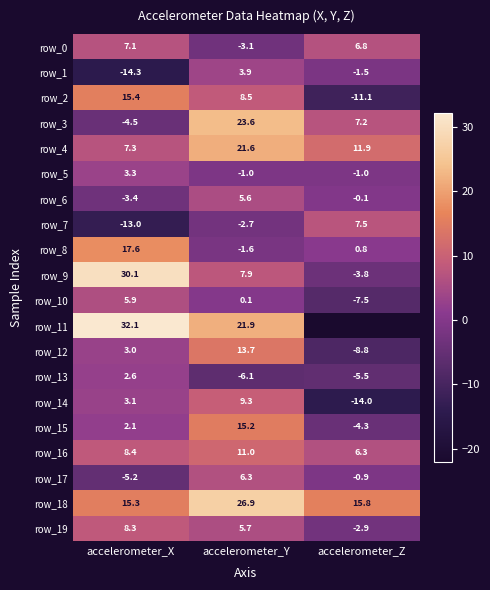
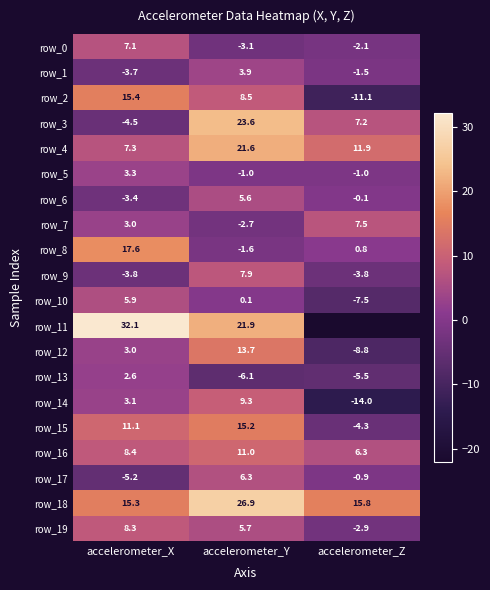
  {
    "row_0": {
      "accelerometer_X": 7.1,
      "accelerometer_Y": -3.1,
-     "accelerometer_Z": 6.8
+     "accelerometer_Z": -2.1
    },
    "row_1": {
-     "accelerometer_X": -14.3,
+     "accelerometer_X": -3.7,
      "accelerometer_Y": 3.9,
      "accelerometer_Z": -1.5
    },
    "row_2": {
      "accelerometer_X": 15.4,
      "accelerometer_Y": 8.5,
      "accelerometer_Z": -11.1
    },
    "row_3": {
      "accelerometer_X": -4.5,
      "accelerometer_Y": 23.6,
      "accelerometer_Z": 7.2
    },
    "row_4": {
      "accelerometer_X": 7.3,
      "accelerometer_Y": 21.6,
      "accelerometer_Z": 11.9
    },
    "row_5": {
      "accelerometer_X": 3.3,
      "accelerometer_Y": -1.0,
      "accelerometer_Z": -1.0
    },
    "row_6": {
      "accelerometer_X": -3.4,
      "accelerometer_Y": 5.6,
      "accelerometer_Z": -0.1
    },
    "row_7": {
-     "accelerometer_X": -13.0,
+     "accelerometer_X": 3.0,
      "accelerometer_Y": -2.7,
      "accelerometer_Z": 7.5
    },
    "row_8": {
      "accelerometer_X": 17.6,
      "accelerometer_Y": -1.6,
      "accelerometer_Z": 0.8
    },
    "row_9": {
-     "accelerometer_X": 30.1,
+     "accelerometer_X": -3.8,
      "accelerometer_Y": 7.9,
      "accelerometer_Z": -3.8
    },
    "row_10": {
      "accelerometer_X": 5.9,
      "accelerometer_Y": 0.1,
      "accelerometer_Z": -7.5
    },
    "row_11": {
      "accelerometer_X": 32.1,
      "accelerometer_Y": 21.9
    },
    "row_12": {
      "accelerometer_X": 3.0,
      "accelerometer_Y": 13.7,
      "accelerometer_Z": -8.8
    },
    "row_13": {
      "accelerometer_X": 2.6,
      "accelerometer_Y": -6.1,
      "accelerometer_Z": -5.5
    },
    "row_14": {
      "accelerometer_X": 3.1,
      "accelerometer_Y": 9.3,
      "accelerometer_Z": -14.0
    },
    "row_15": {
-     "accelerometer_X": 2.1,
+     "accelerometer_X": 11.1,
      "accelerometer_Y": 15.2,
      "accelerometer_Z": -4.3
    },
    "row_16": {
      "accelerometer_X": 8.4,
      "accelerometer_Y": 11.0,
      "accelerometer_Z": 6.3
    },
    "row_17": {
      "accelerometer_X": -5.2,
      "accelerometer_Y": 6.3,
      "accelerometer_Z": -0.9
    },
    "row_18": {
      "accelerometer_X": 15.3,
      "accelerometer_Y": 26.9,
      "accelerometer_Z": 15.8
    },
    "row_19": {
      "accelerometer_X": 8.3,
      "accelerometer_Y": 5.7,
      "accelerometer_Z": -2.9
    }
  }
